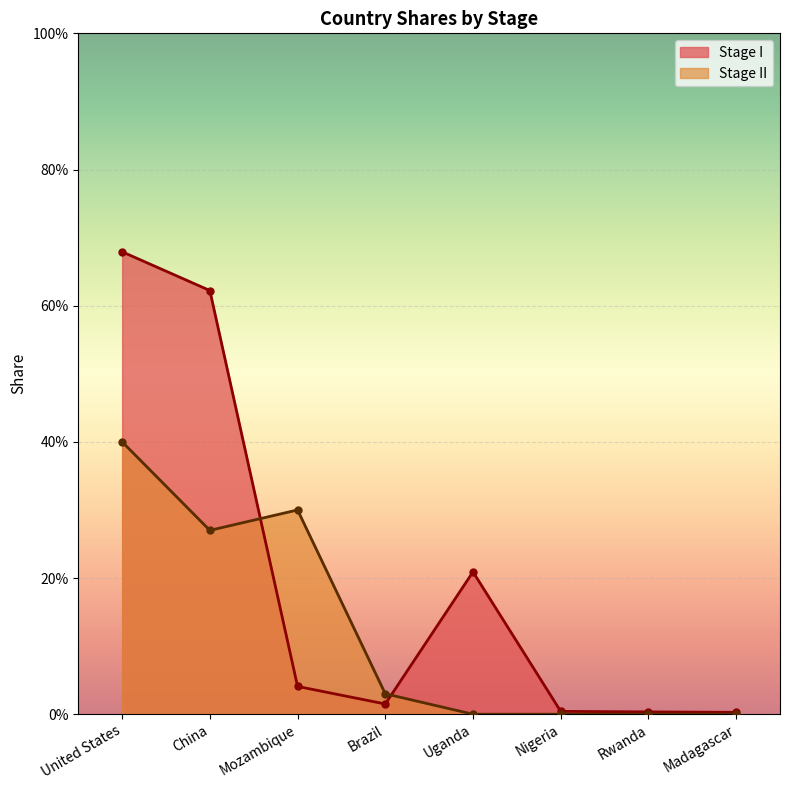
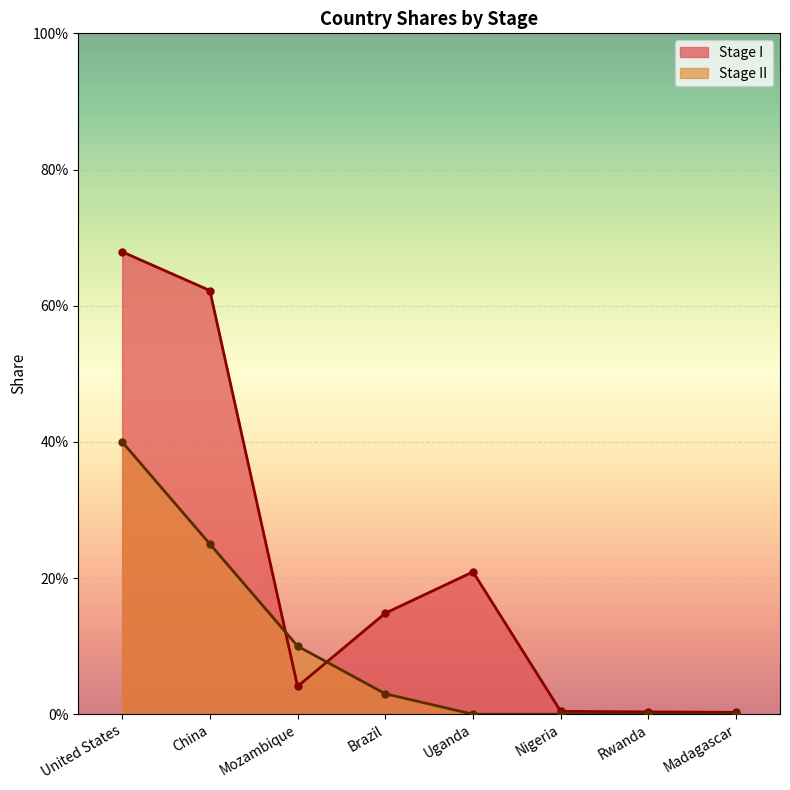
  {
    "Stage I": {
      "United States": "68%",
      "China": "62%",
      "Mozambique": "4%",
-     "Brazil": "2%",
+     "Brazil": "15%",
      "Uganda": "21%",
      "Nigeria": "0%"
    },
    "Stage II": {
      "United States": "40%",
-     "China": "27%",
-     "Mozambique": "30%",
+     "China": "25%",
+     "Mozambique": "10%",
      "Brazil": "3%",
      "Uganda": "0%",
      "Nigeria": "0%"
    }
  }
